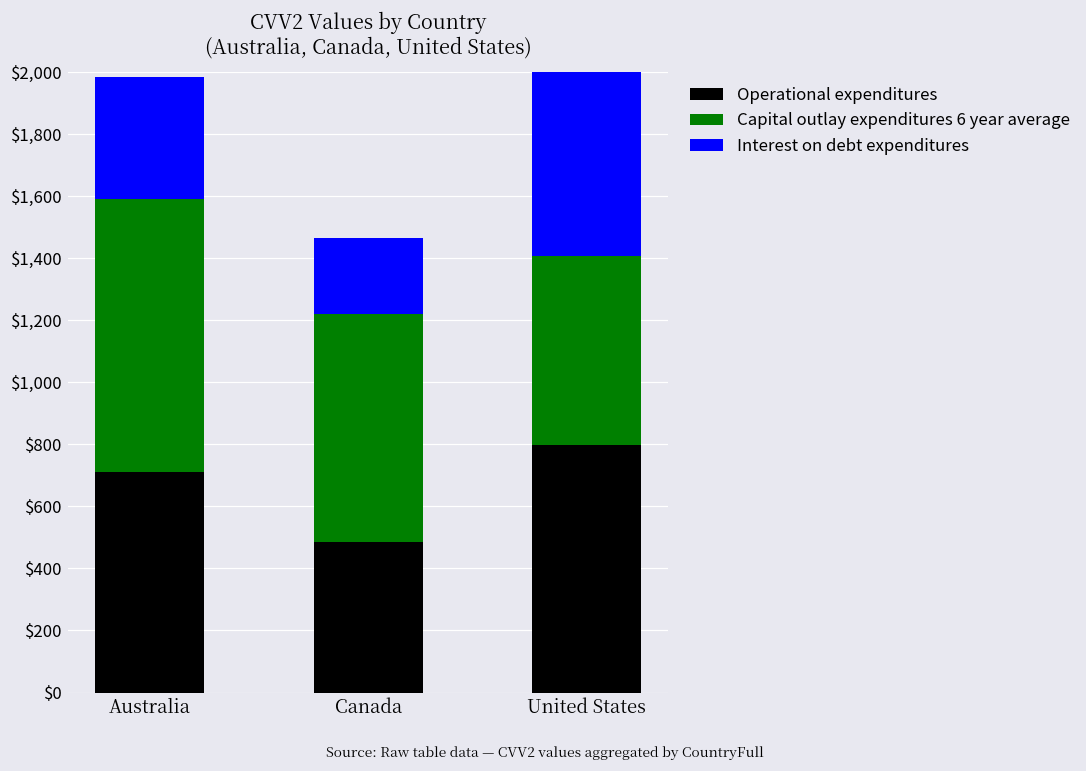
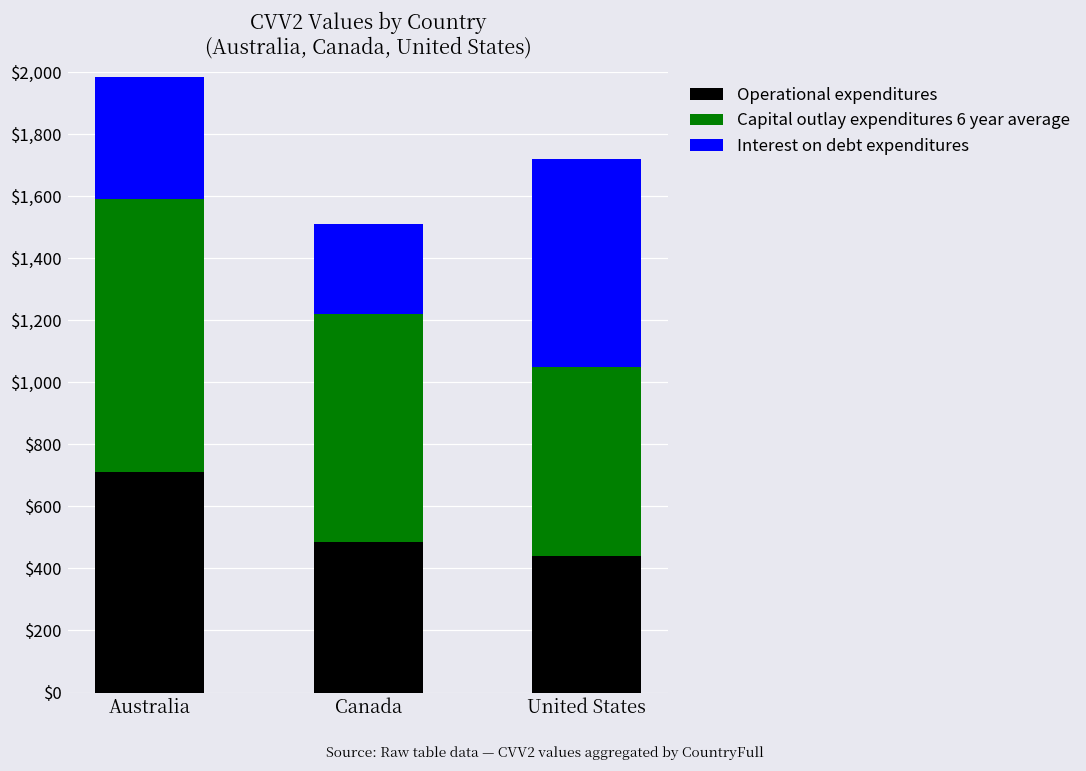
  {
    "Operational expenditures": {
      "Australia": "$710",
      "Canada": "$480",
-     "United States": "$800"
+     "United States": "$440"
    },
    "Capital outlay expenditures 6 year average": {
      "Australia": "$880",
      "Canada": "$740",
      "United States": "$610"
    },
    "Interest on debt expenditures": {
      "Australia": "$390",
-     "Canada": "$240"
+     "Canada": "$290"
    }
  }
